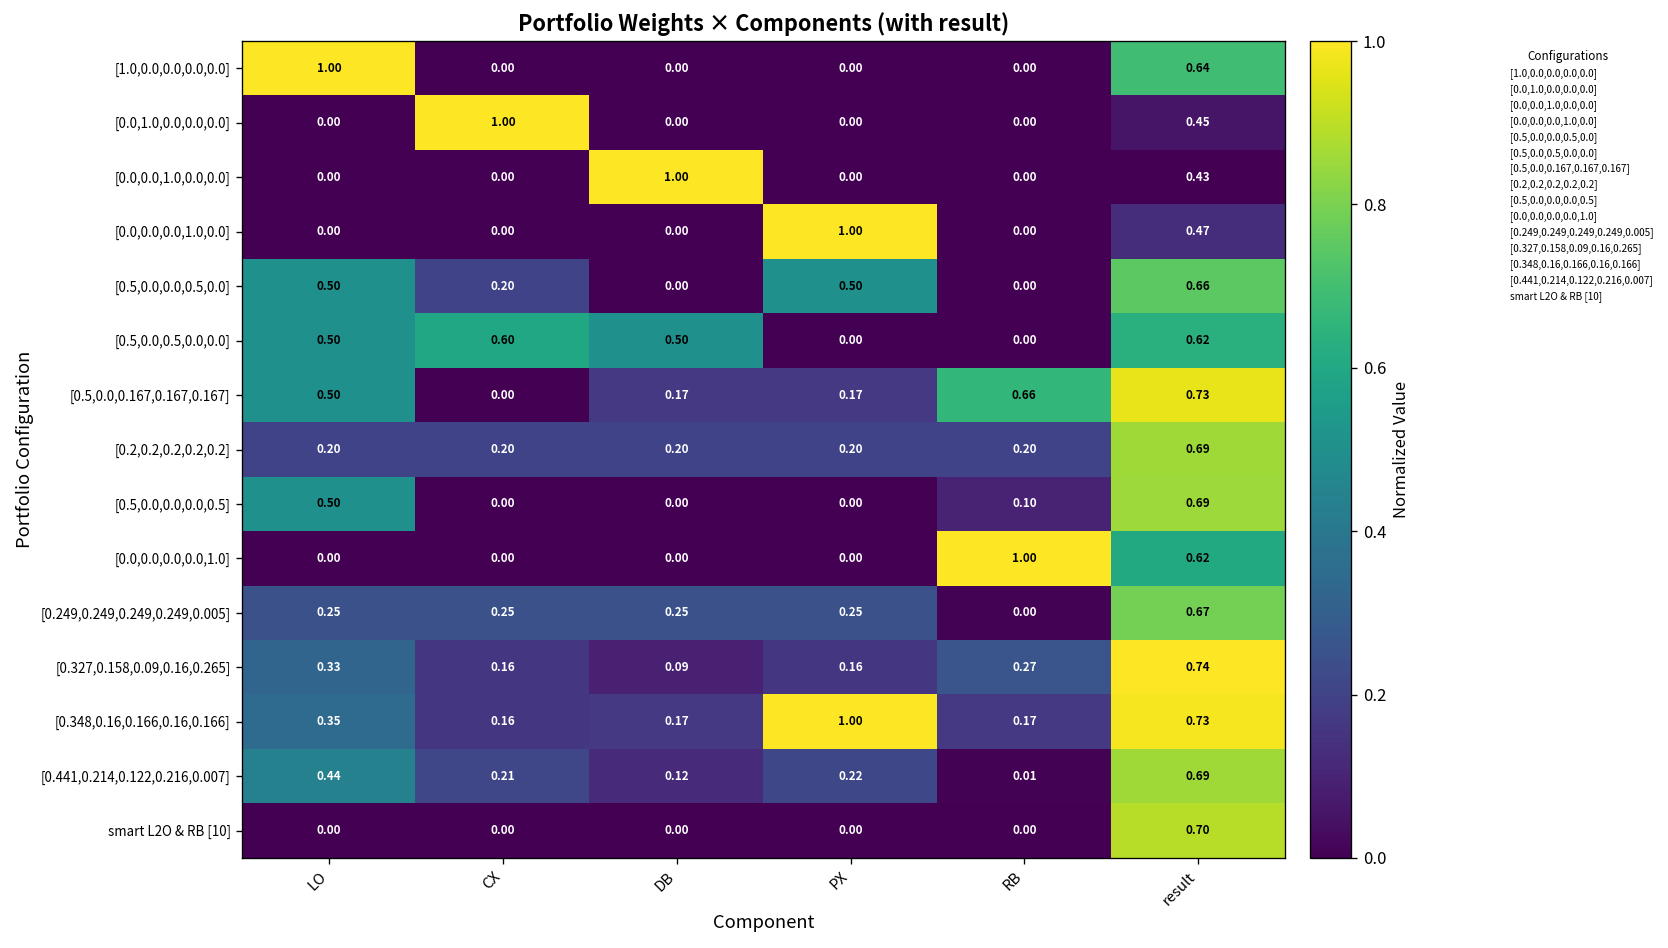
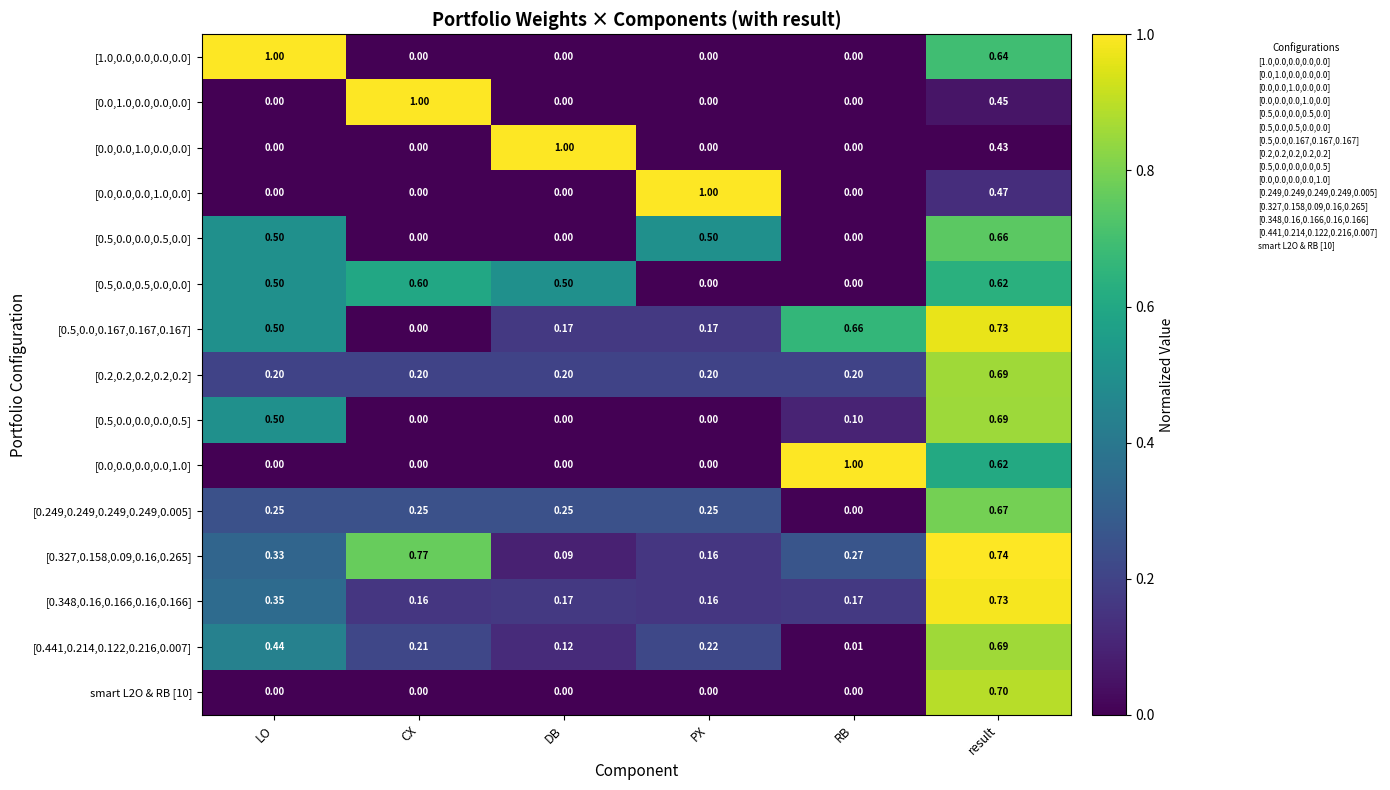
  {
    "[1.0,0.0,0.0,0.0,0.0]": {
      "LO": 1.00,
      "CX": 0.00,
      "DB": 0.00,
      "PX": 0.00,
      "RB": 0.00,
      "result": 0.64
    },
    "[0.0,1.0,0.0,0.0,0.0]": {
      "LO": 0.00,
      "CX": 1.00,
      "DB": 0.00,
      "PX": 0.00,
      "RB": 0.00,
      "result": 0.45
    },
    "[0.0,0.0,1.0,0.0,0.0]": {
      "LO": 0.00,
      "CX": 0.00,
      "DB": 1.00,
      "PX": 0.00,
      "RB": 0.00,
      "result": 0.43
    },
    "[0.0,0.0,0.0,1.0,0.0]": {
      "LO": 0.00,
      "CX": 0.00,
      "DB": 0.00,
      "PX": 1.00,
      "RB": 0.00,
      "result": 0.47
    },
    "[0.5,0.0,0.0,0.5,0.0]": {
      "LO": 0.50,
-     "CX": 0.20,
+     "CX": 0.00,
      "DB": 0.00,
      "PX": 0.50,
      "RB": 0.00,
      "result": 0.66
    },
    "[0.5,0.0,0.5,0.0,0.0]": {
      "LO": 0.50,
      "CX": 0.60,
      "DB": 0.50,
      "PX": 0.00,
      "RB": 0.00,
      "result": 0.62
    },
    "[0.5,0.0,0.167,0.167,0.167]": {
      "LO": 0.50,
      "CX": 0.00,
      "DB": 0.17,
      "PX": 0.17,
      "RB": 0.66,
      "result": 0.73
    },
    "[0.2,0.2,0.2,0.2,0.2]": {
      "LO": 0.20,
      "CX": 0.20,
      "DB": 0.20,
      "PX": 0.20,
      "RB": 0.20,
      "result": 0.69
    },
    "[0.5,0.0,0.0,0.0,0.5]": {
      "LO": 0.50,
      "CX": 0.00,
      "DB": 0.00,
      "PX": 0.00,
      "RB": 0.10,
      "result": 0.69
    },
    "[0.0,0.0,0.0,0.0,1.0]": {
      "LO": 0.00,
      "CX": 0.00,
      "DB": 0.00,
      "PX": 0.00,
      "RB": 1.00,
      "result": 0.62
    },
    "[0.249,0.249,0.249,0.249,0.005]": {
      "LO": 0.25,
      "CX": 0.25,
      "DB": 0.25,
      "PX": 0.25,
      "RB": 0.00,
      "result": 0.67
    },
    "[0.327,0.158,0.09,0.16,0.265]": {
      "LO": 0.33,
-     "CX": 0.16,
+     "CX": 0.77,
      "DB": 0.09,
      "PX": 0.16,
      "RB": 0.27,
      "result": 0.74
    },
    "[0.348,0.16,0.166,0.16,0.166]": {
      "LO": 0.35,
      "CX": 0.16,
      "DB": 0.17,
-     "PX": 1.00,
+     "PX": 0.16,
      "RB": 0.17,
      "result": 0.73
    },
    "[0.441,0.214,0.122,0.216,0.007]": {
      "LO": 0.44,
      "CX": 0.21,
      "DB": 0.12,
      "PX": 0.22,
      "RB": 0.01,
      "result": 0.69
    },
    "smart L2O & RB [10]": {
      "LO": 0.00,
      "CX": 0.00,
      "DB": 0.00,
      "PX": 0.00,
      "RB": 0.00,
      "result": 0.70
    }
  }
